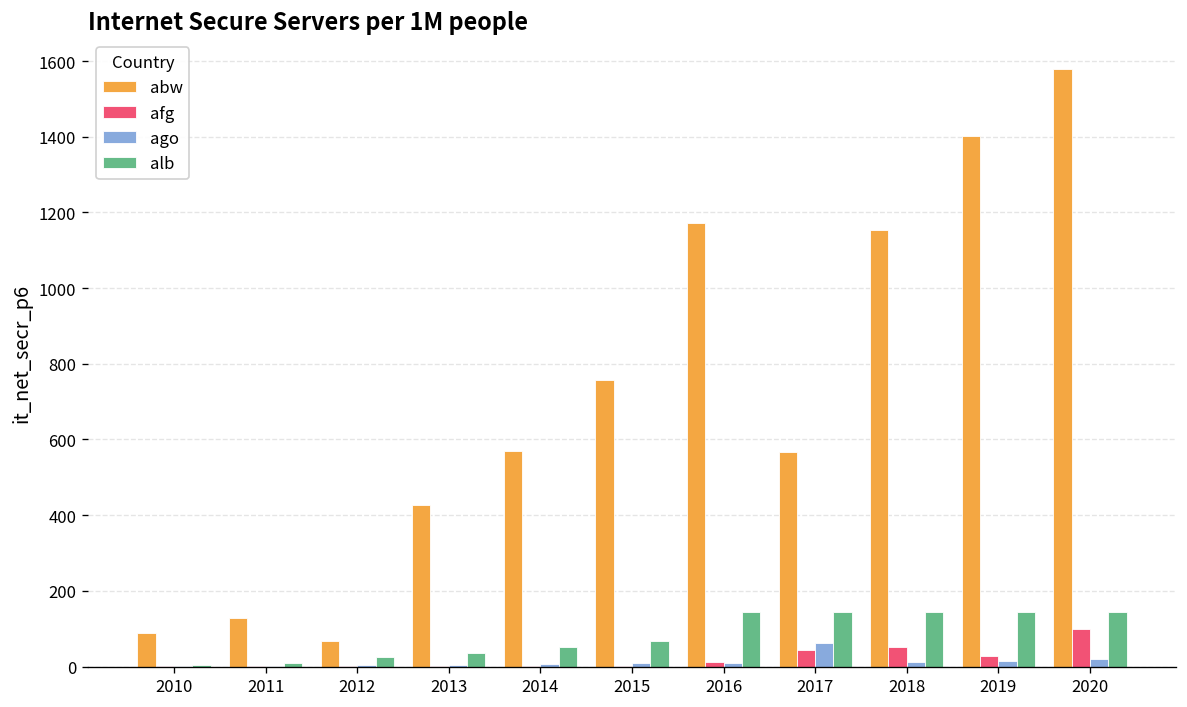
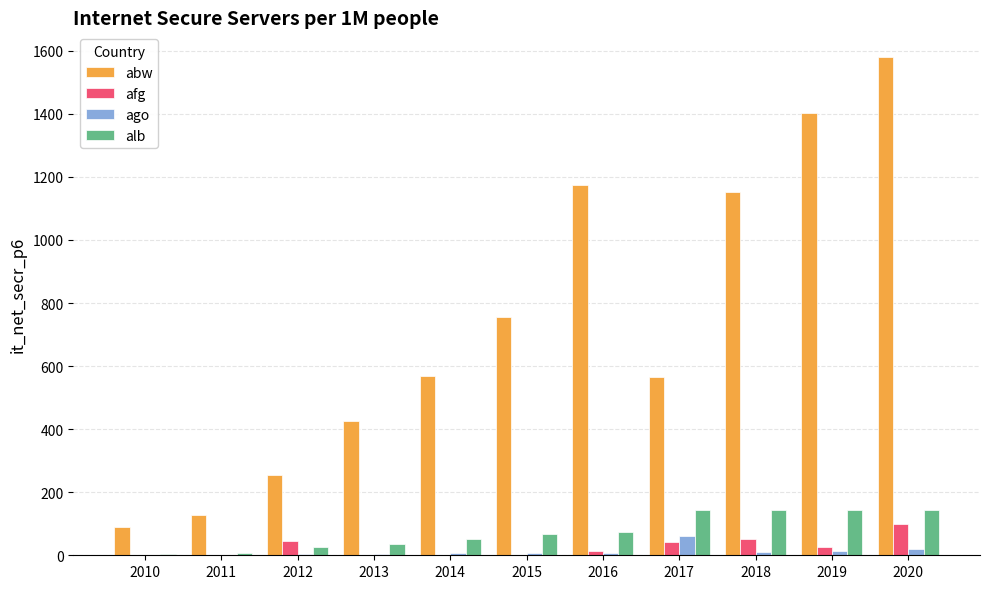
  {
    "abw": {
      "2010": 90,
      "2011": 130,
-     "2012": 70,
+     "2012": 250,
      "2013": 430,
      "2014": 570,
      "2015": 760,
      "2016": 1170,
      "2017": 570,
      "2018": 1150,
      "2019": 1400,
      "2020": 1580
    },
    "afg": {
-     "2012": 0,
+     "2012": 40,
      "2016": 10,
      "2017": 40,
      "2018": 50,
      "2019": 30,
      "2020": 100
    },
    "ago": {
      "2015": 10,
      "2016": 10,
      "2017": 60,
      "2018": 10,
      "2019": 10,
      "2020": 20
    },
    "alb": {
      "2011": 10,
      "2012": 30,
      "2013": 40,
      "2014": 50,
      "2015": 70,
-     "2016": 140,
+     "2016": 80,
      "2017": 140,
      "2018": 140,
      "2019": 140,
      "2020": 140
    }
  }
